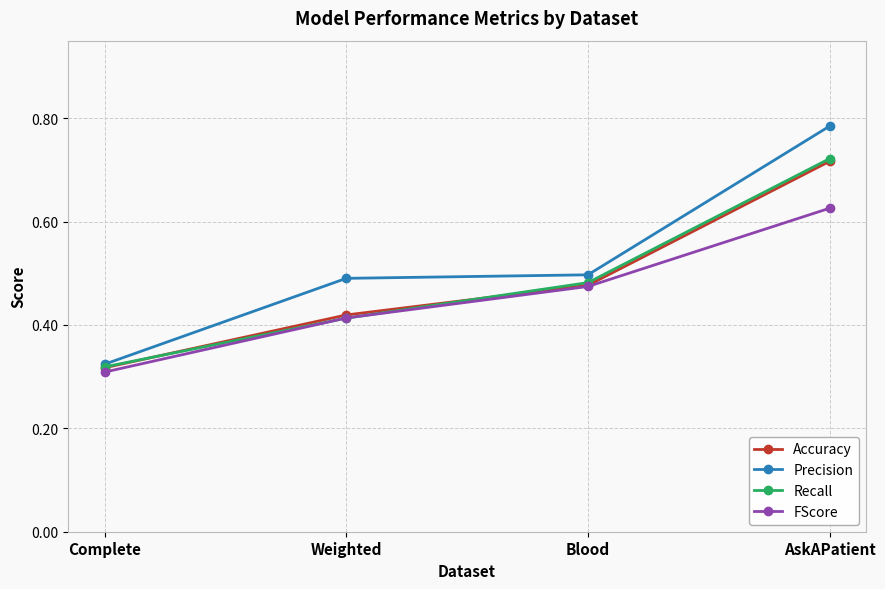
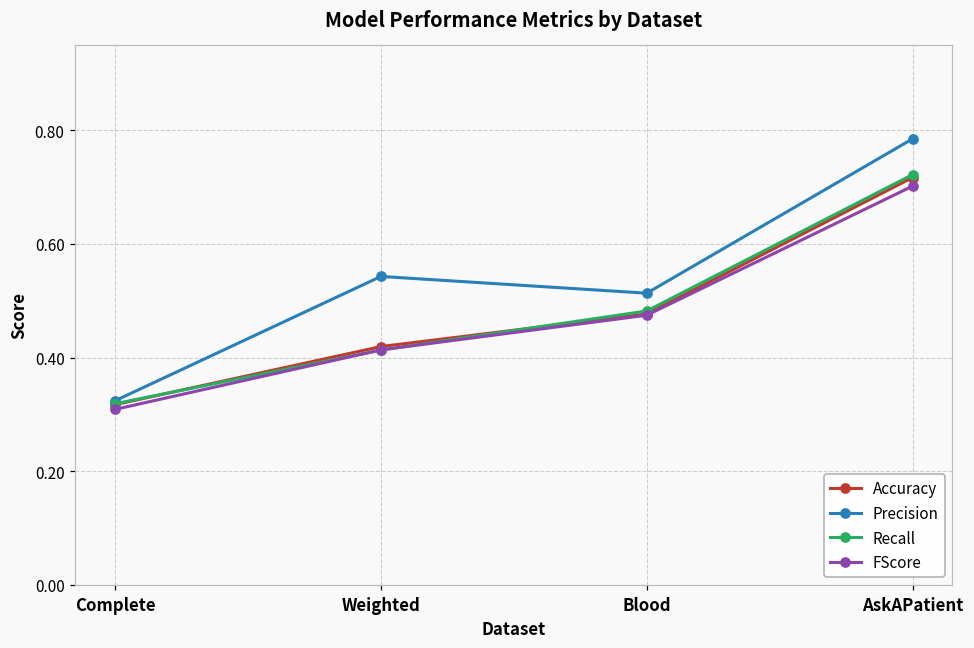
  {
    "Accuracy": {
      "Weighted": 0.42,
      "AskAPatient": 0.72
    },
    "Precision": {
      "Complete": 0.32,
-     "Weighted": 0.49,
-     "Blood": 0.50,
+     "Weighted": 0.54,
+     "Blood": 0.51,
      "AskAPatient": 0.78
    },
    "Recall": {
      "Blood": 0.48,
      "AskAPatient": 0.72
    },
    "FScore": {
      "Complete": 0.31,
-     "AskAPatient": 0.63
+     "AskAPatient": 0.70
    }
  }
